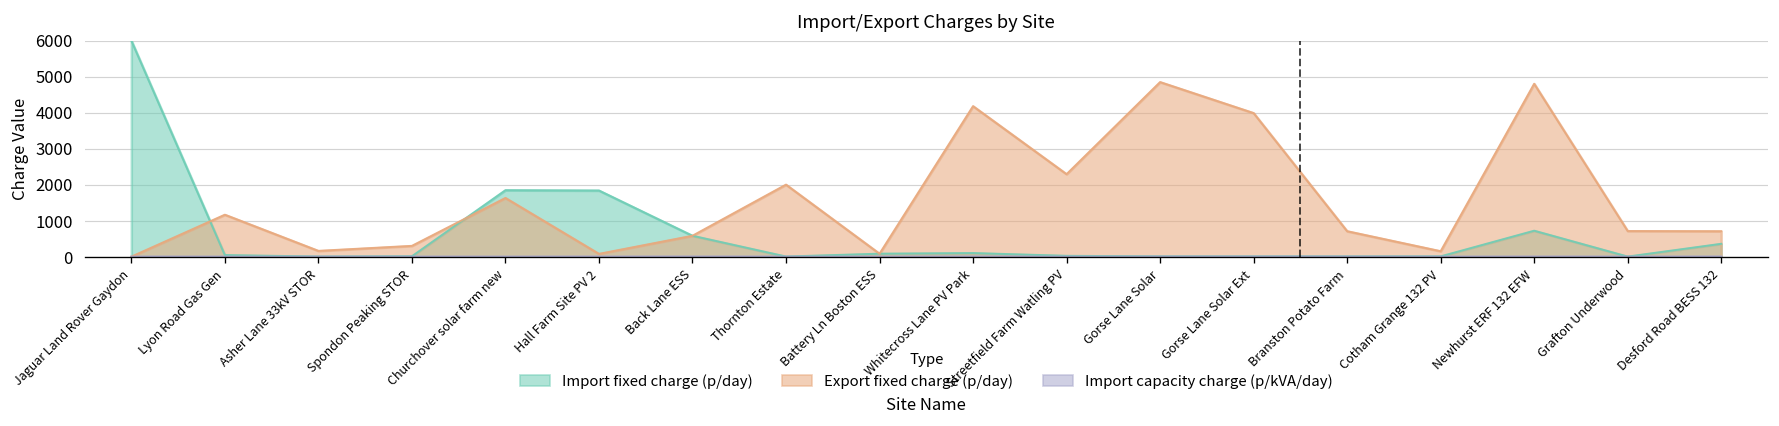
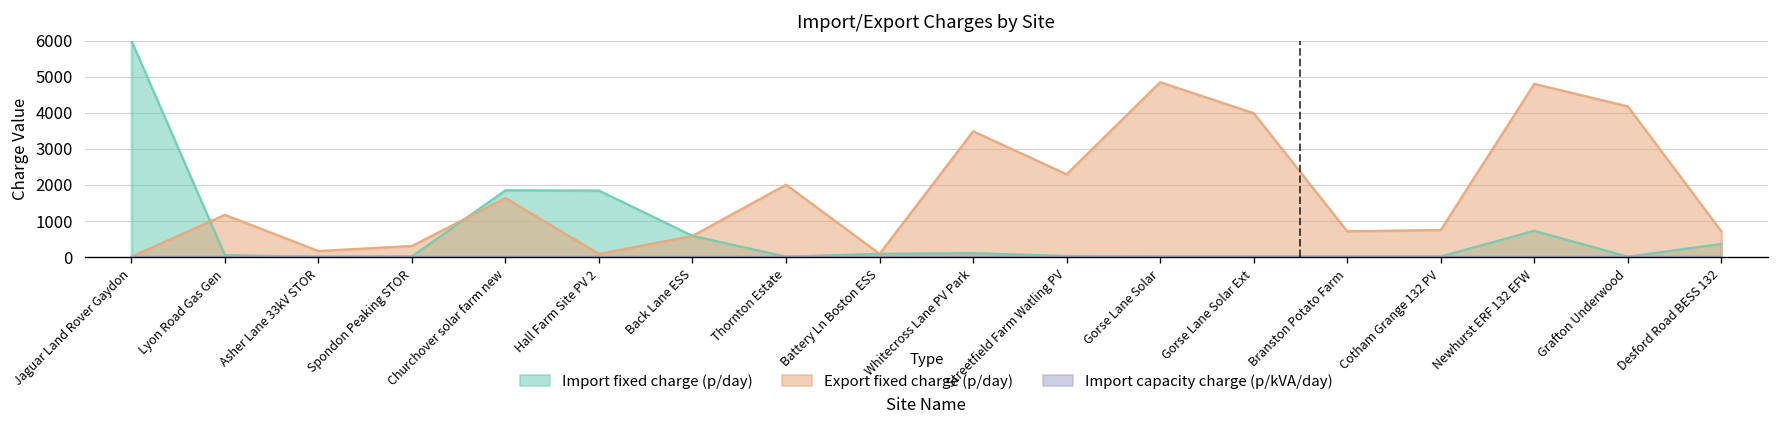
  {
    "Export fixed charge (p/day)": {
      "Lyon Road Gas Gen": 1200,
      "Asher Lane 33kV STOR": 200,
      "Spondon Peaking STOR": 300,
      "Churchover solar farm new": 1600,
      "Thornton Estate": 2000,
-     "Whitecross Lane PV Park": 4200,
+     "Whitecross Lane PV Park": 3500,
      "Streetfield Farm Watling PV": 2300,
      "Gorse Lane Solar": 4800,
      "Gorse Lane Solar Ext": 4000,
      "Branston Potato Farm": 700,
-     "Cotham Grange 132 PV": 200,
+     "Cotham Grange 132 PV": 700,
      "Newhurst ERF 132 EFW": 4800,
-     "Grafton Underwood": 700,
+     "Grafton Underwood": 4200,
      "Desford Road BESS 132": 700
    }
  }
